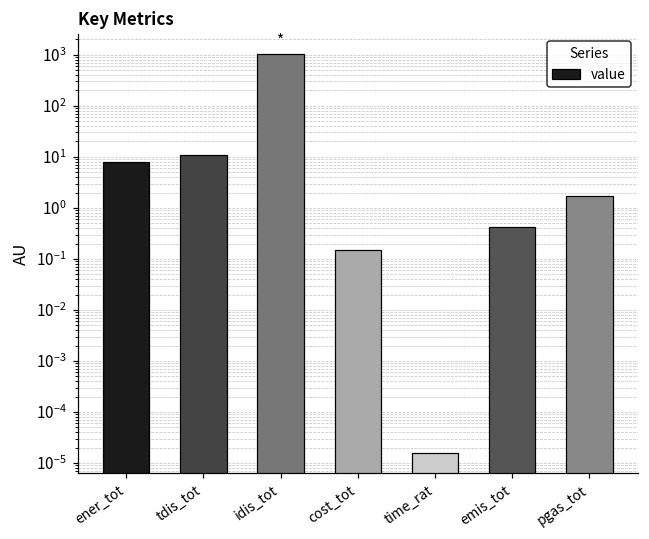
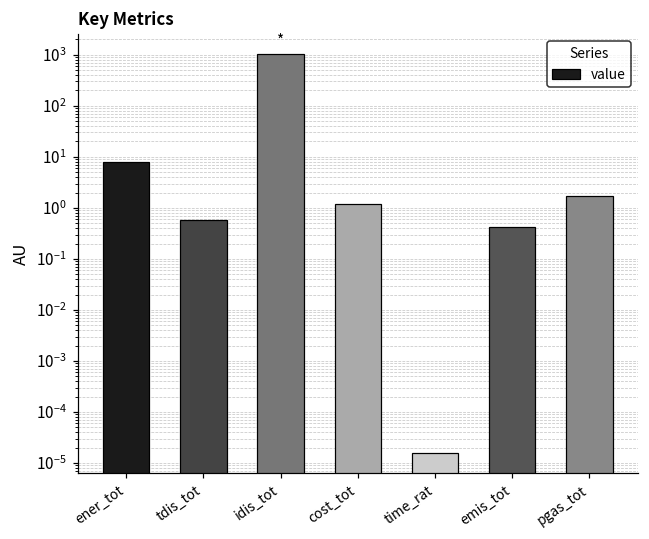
  {
    "ener_tot": 8,
-   "tdis_tot": 11,
+   "tdis_tot": 0.6,
    "idis_tot": 1000,
-   "cost_tot": 0.15,
+   "cost_tot": 1.2,
    "time_rat": 0.000016,
    "emis_tot": 0.4,
    "pgas_tot": 1.7
  }
